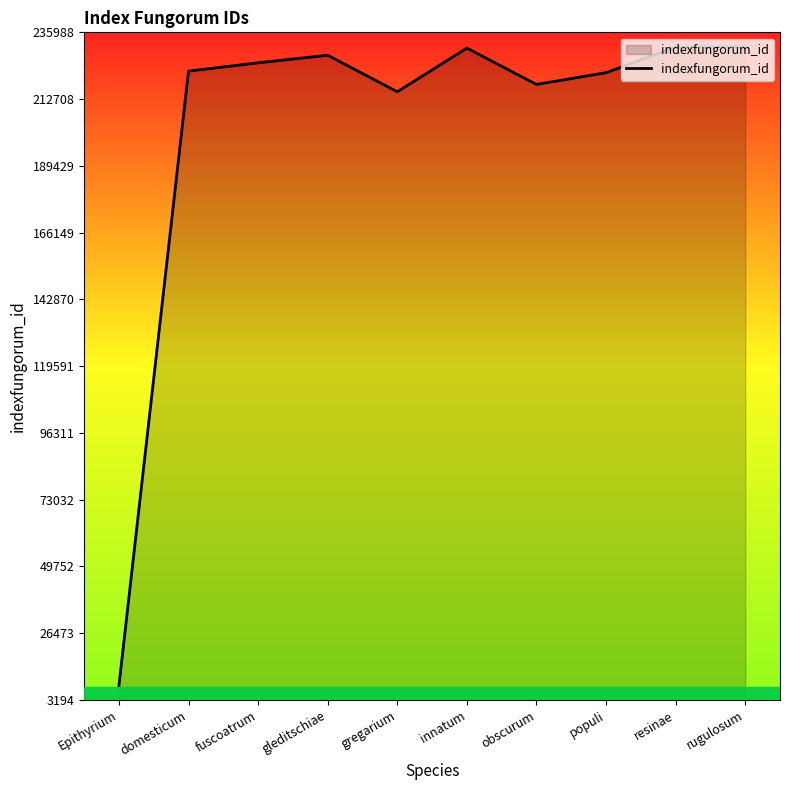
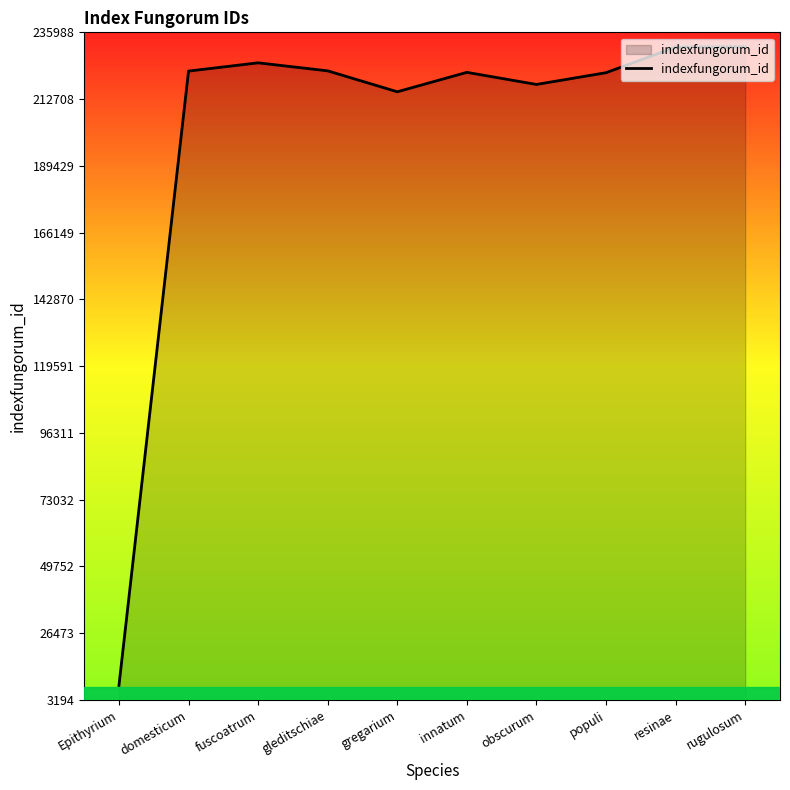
  {
    "Epithyrium": 8000,
    "domesticum": 222000,
    "fuscoatrum": 225000,
-   "gleditschiae": 228000,
+   "gleditschiae": 223000,
    "gregarium": 215000,
-   "innatum": 231000,
+   "innatum": 222000,
    "obscurum": 218000,
    "populi": 222000
  }
